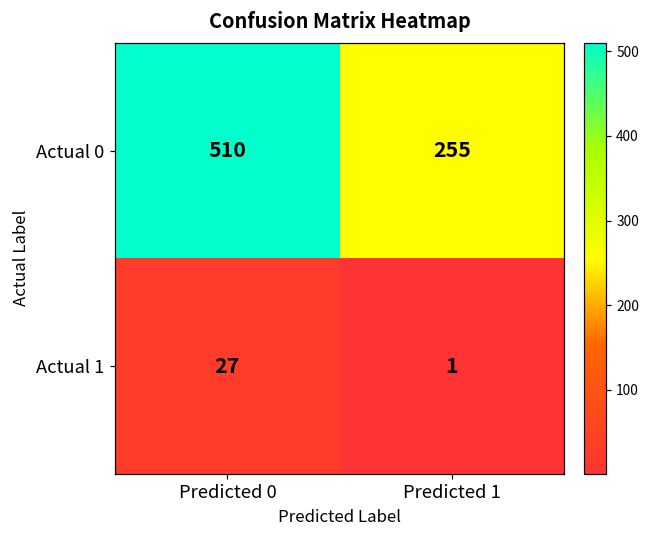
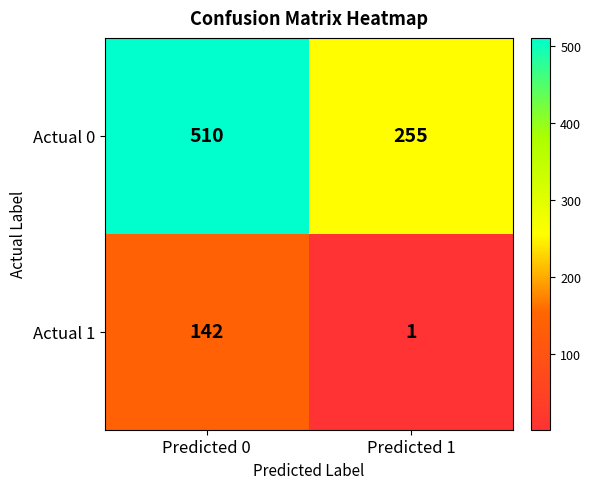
  {
    "Actual 0": {
      "Predicted 0": 510,
      "Predicted 1": 255
    },
    "Actual 1": {
-     "Predicted 0": 27,
+     "Predicted 0": 142,
      "Predicted 1": 1
    }
  }
